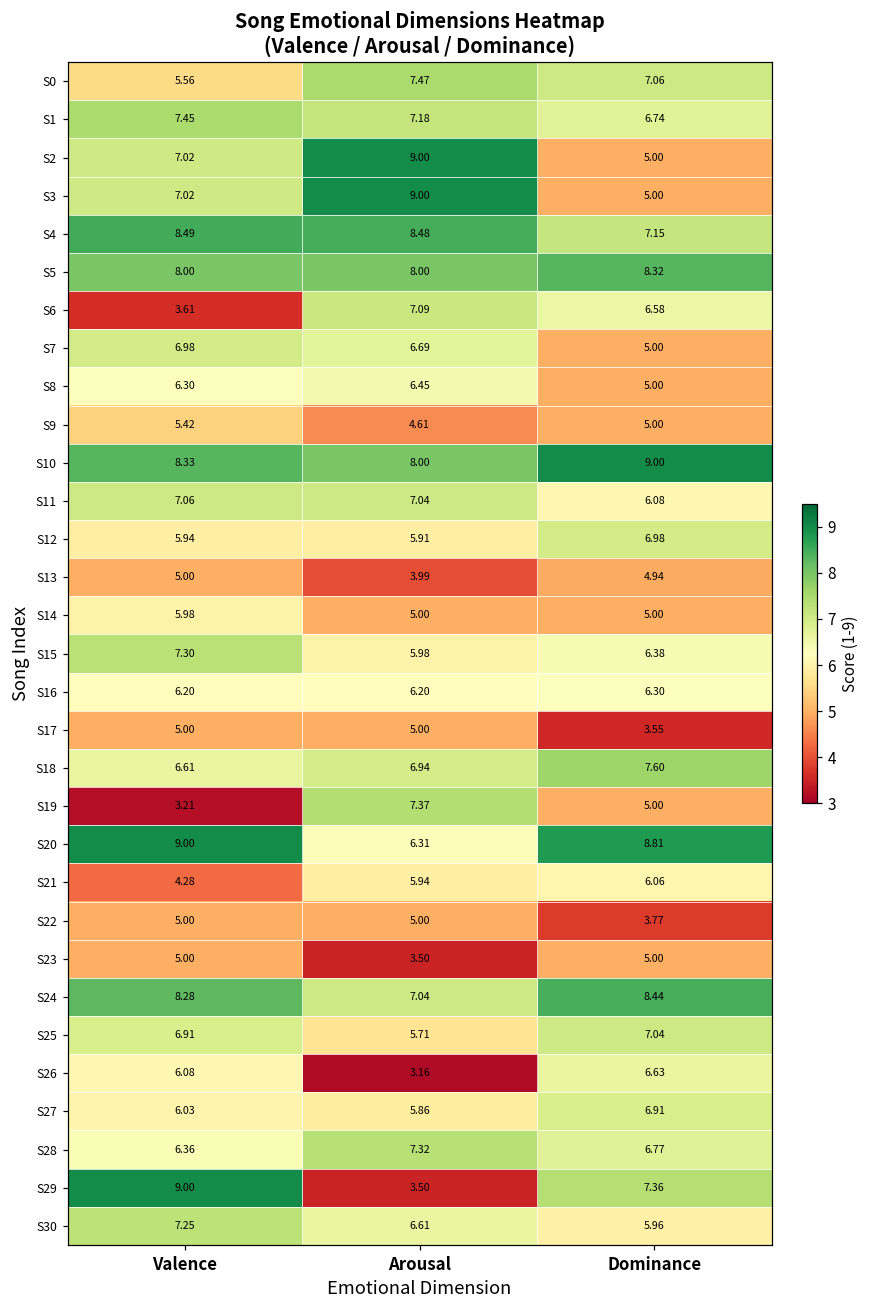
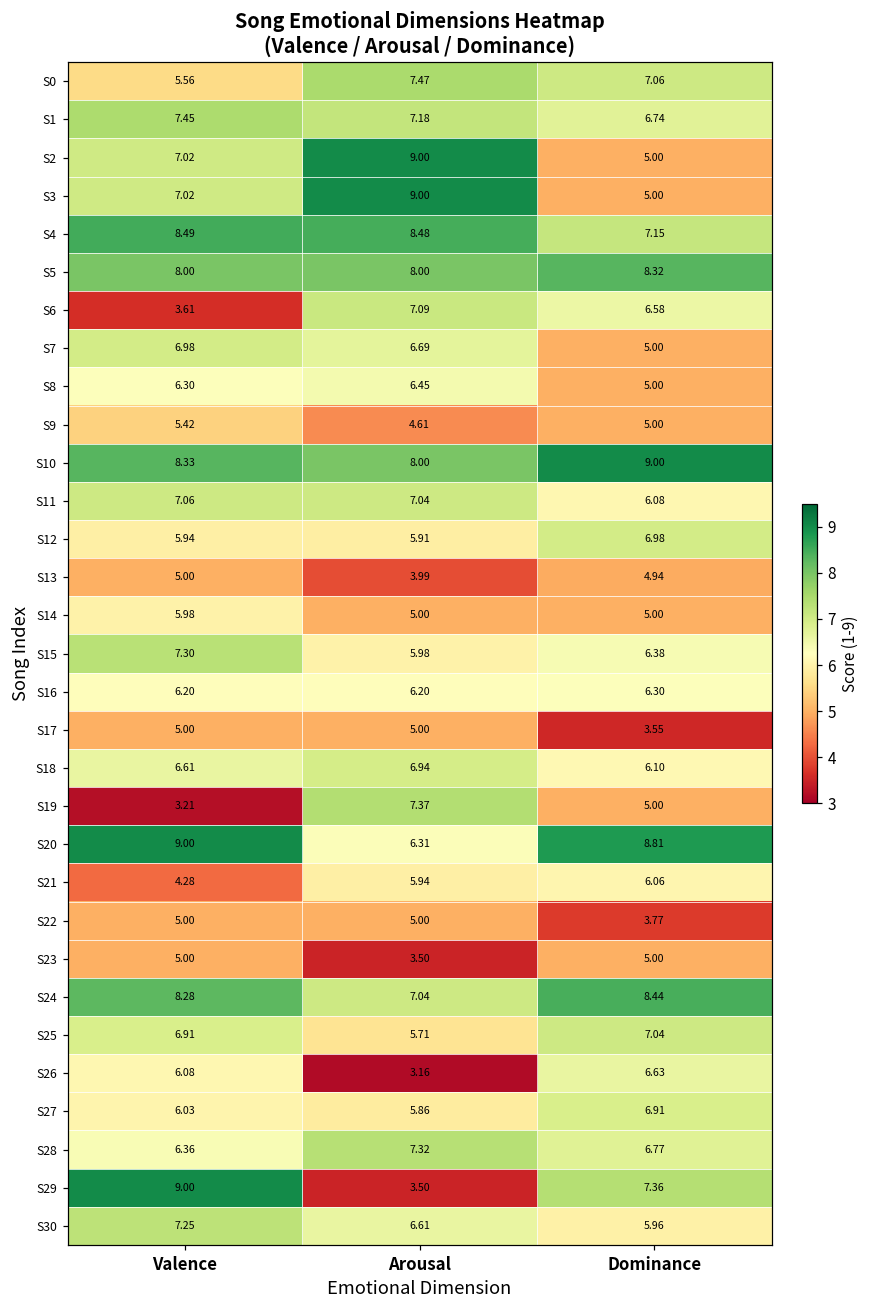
  {
    "S0": {
      "Valence": 5.56,
      "Arousal": 7.47,
      "Dominance": 7.06
    },
    "S1": {
      "Valence": 7.45,
      "Arousal": 7.18,
      "Dominance": 6.74
    },
    "S2": {
      "Valence": 7.02,
      "Arousal": 9.00,
      "Dominance": 5.00
    },
    "S3": {
      "Valence": 7.02,
      "Arousal": 9.00,
      "Dominance": 5.00
    },
    "S4": {
      "Valence": 8.49,
      "Arousal": 8.48,
      "Dominance": 7.15
    },
    "S5": {
      "Valence": 8.00,
      "Arousal": 8.00,
      "Dominance": 8.32
    },
    "S6": {
      "Valence": 3.61,
      "Arousal": 7.09,
      "Dominance": 6.58
    },
    "S7": {
      "Valence": 6.98,
      "Arousal": 6.69,
      "Dominance": 5.00
    },
    "S8": {
      "Valence": 6.30,
      "Arousal": 6.45,
      "Dominance": 5.00
    },
    "S9": {
      "Valence": 5.42,
      "Arousal": 4.61,
      "Dominance": 5.00
    },
    "S10": {
      "Valence": 8.33,
      "Arousal": 8.00,
      "Dominance": 9.00
    },
    "S11": {
      "Valence": 7.06,
      "Arousal": 7.04,
      "Dominance": 6.08
    },
    "S12": {
      "Valence": 5.94,
      "Arousal": 5.91,
      "Dominance": 6.98
    },
    "S13": {
      "Valence": 5.00,
      "Arousal": 3.99,
      "Dominance": 4.94
    },
    "S14": {
      "Valence": 5.98,
      "Arousal": 5.00,
      "Dominance": 5.00
    },
    "S15": {
      "Valence": 7.30,
      "Arousal": 5.98,
      "Dominance": 6.38
    },
    "S16": {
      "Valence": 6.20,
      "Arousal": 6.20,
      "Dominance": 6.30
    },
    "S17": {
      "Valence": 5.00,
      "Arousal": 5.00,
      "Dominance": 3.55
    },
    "S18": {
      "Valence": 6.61,
      "Arousal": 6.94,
-     "Dominance": 7.60
+     "Dominance": 6.10
    },
    "S19": {
      "Valence": 3.21,
      "Arousal": 7.37,
      "Dominance": 5.00
    },
    "S20": {
      "Valence": 9.00,
      "Arousal": 6.31,
      "Dominance": 8.81
    },
    "S21": {
      "Valence": 4.28,
      "Arousal": 5.94,
      "Dominance": 6.06
    },
    "S22": {
      "Valence": 5.00,
      "Arousal": 5.00,
      "Dominance": 3.77
    },
    "S23": {
      "Valence": 5.00,
      "Arousal": 3.50,
      "Dominance": 5.00
    },
    "S24": {
      "Valence": 8.28,
      "Arousal": 7.04,
      "Dominance": 8.44
    },
    "S25": {
      "Valence": 6.91,
      "Arousal": 5.71,
      "Dominance": 7.04
    },
    "S26": {
      "Valence": 6.08,
      "Arousal": 3.16,
      "Dominance": 6.63
    },
    "S27": {
      "Valence": 6.03,
      "Arousal": 5.86,
      "Dominance": 6.91
    },
    "S28": {
      "Valence": 6.36,
      "Arousal": 7.32,
      "Dominance": 6.77
    },
    "S29": {
      "Valence": 9.00,
      "Arousal": 3.50,
      "Dominance": 7.36
    },
    "S30": {
      "Valence": 7.25,
      "Arousal": 6.61,
      "Dominance": 5.96
    }
  }
